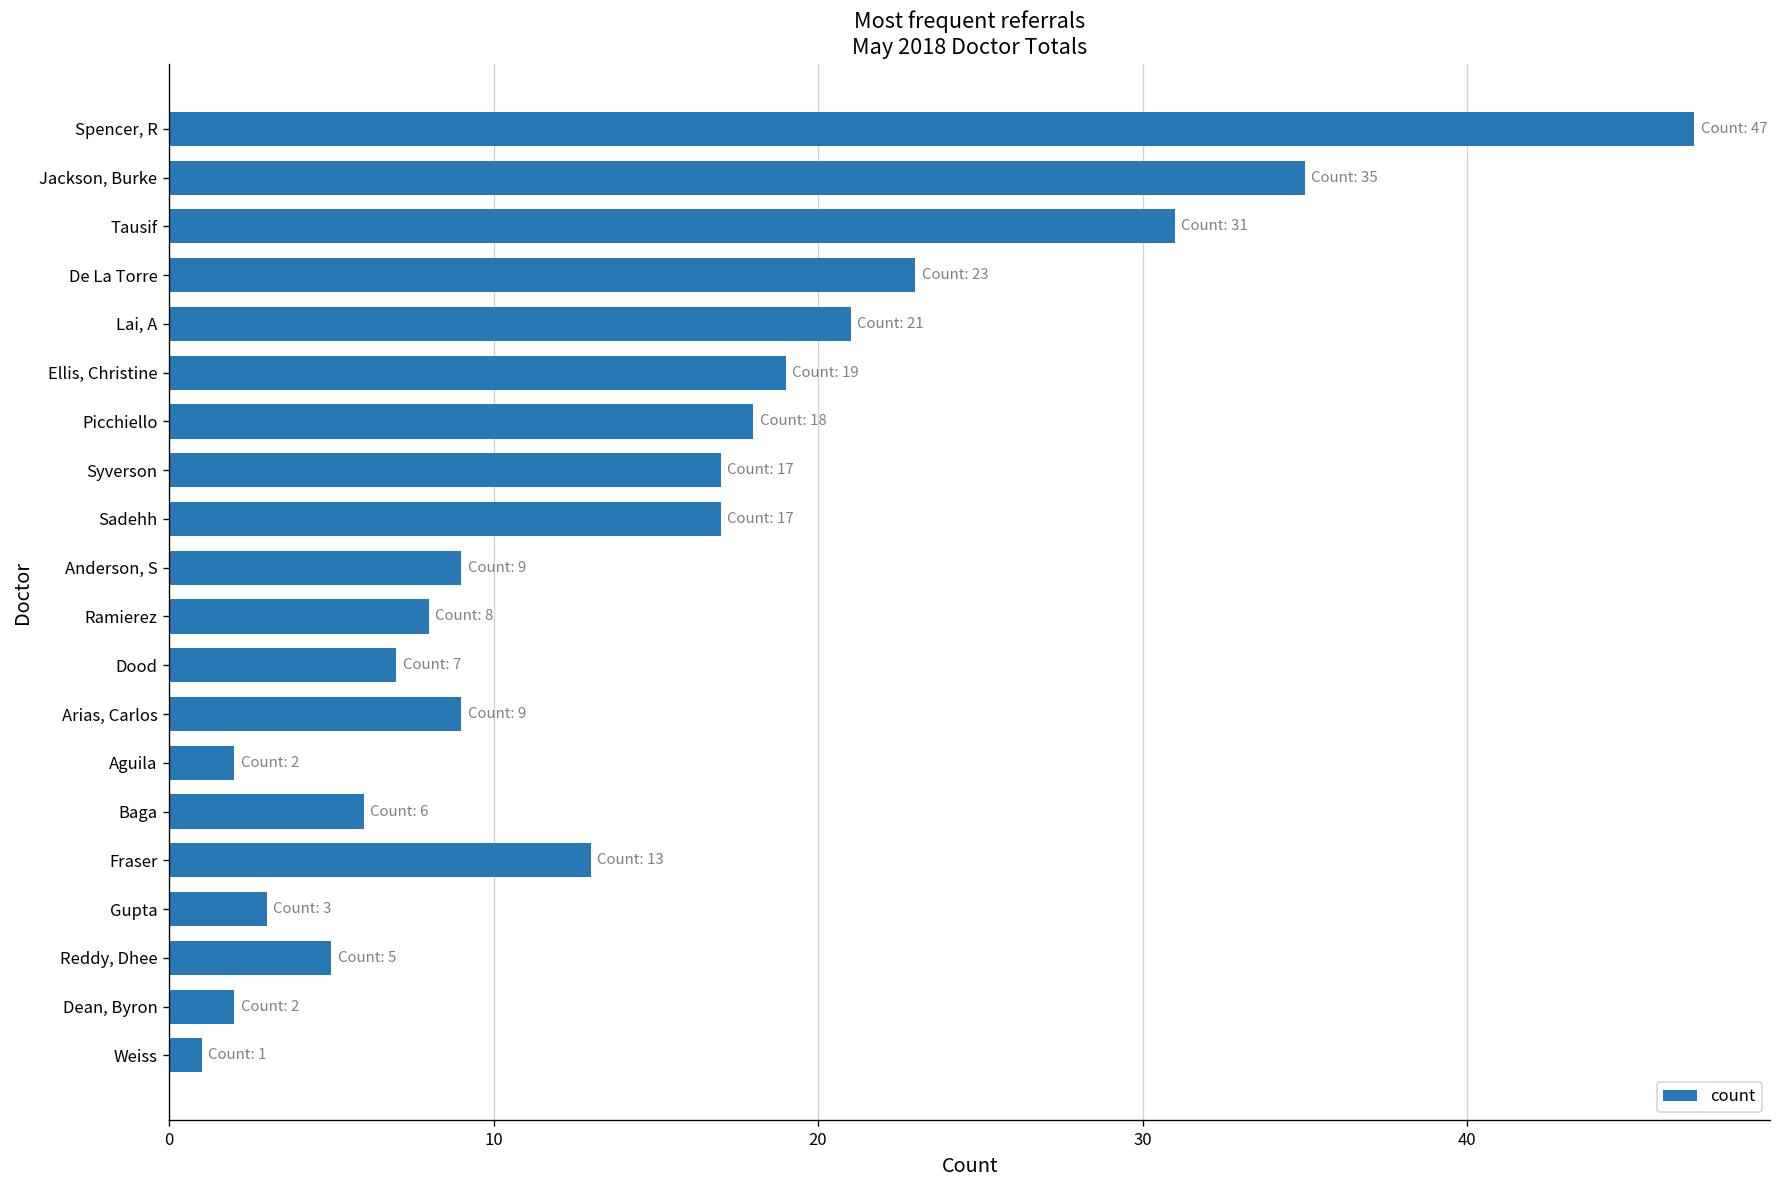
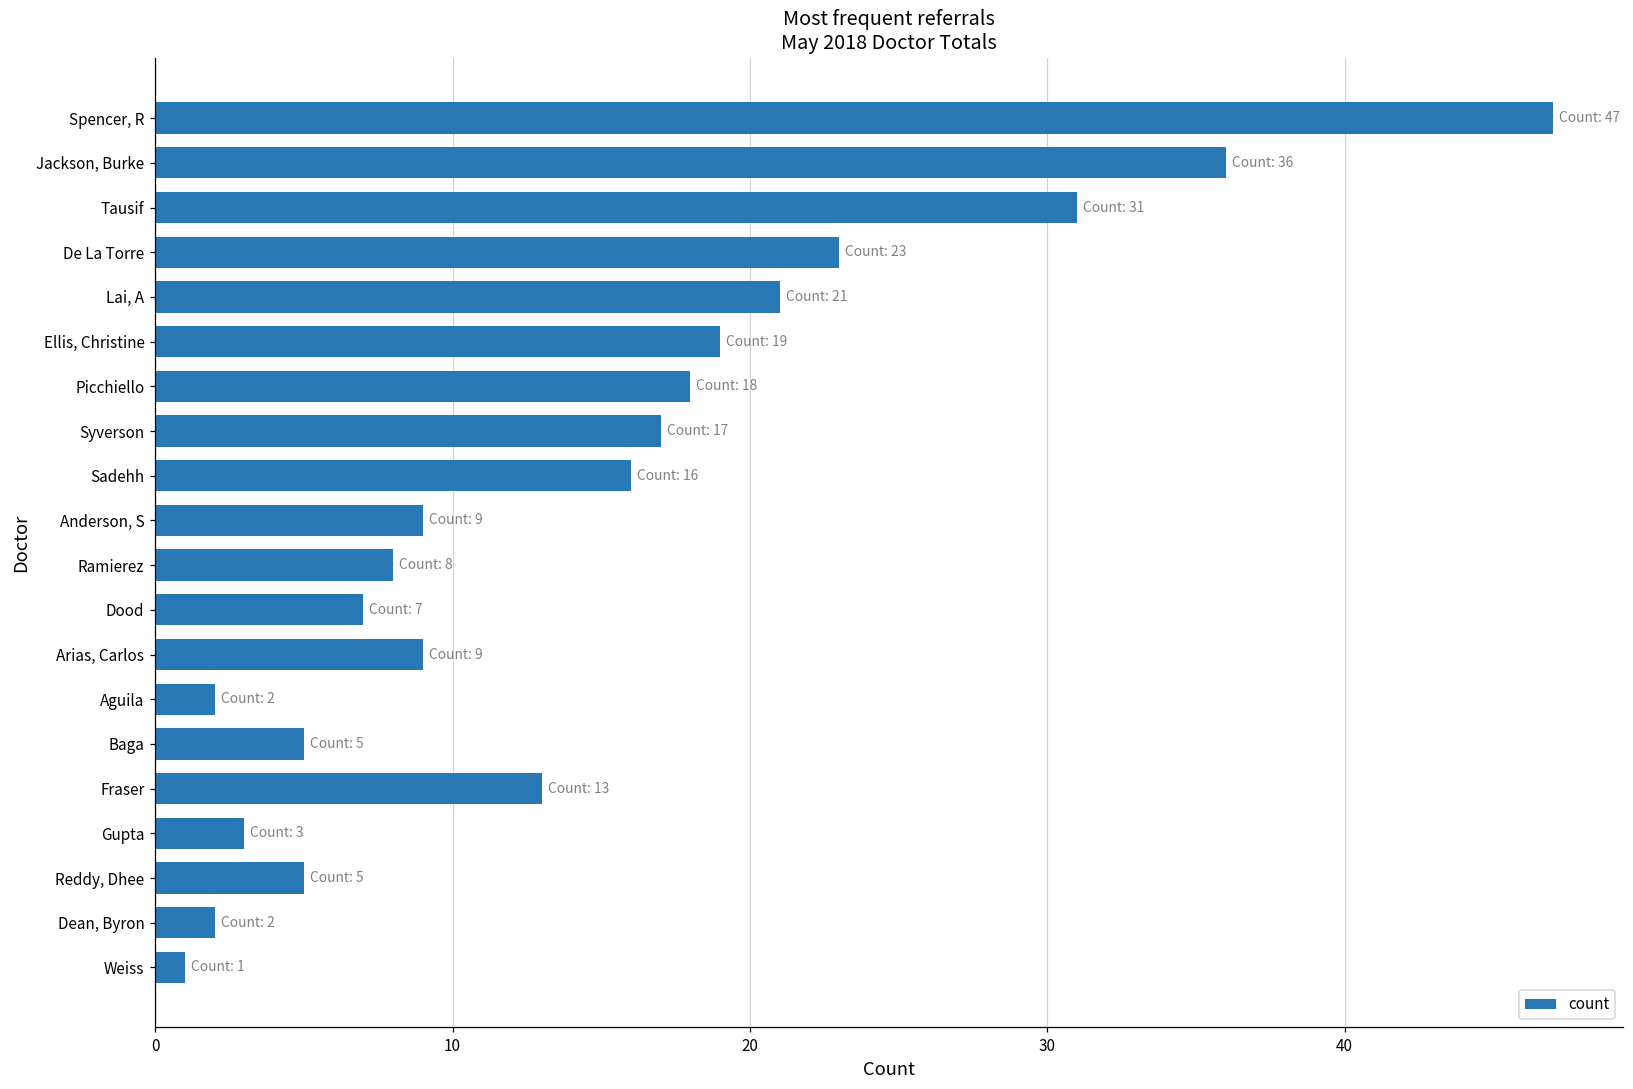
  {
    "Spencer, R": 47,
-   "Jackson, Burke": 35,
+   "Jackson, Burke": 36,
    "Tausif": 31,
    "De La Torre": 23,
    "Lai, A": 21,
    "Ellis, Christine": 19,
    "Picchiello": 18,
    "Syverson": 17,
-   "Sadehh": 17,
+   "Sadehh": 16,
    "Anderson, S": 9,
    "Ramierez": 8,
    "Dood": 7,
    "Arias, Carlos": 9,
    "Aguila": 2,
-   "Baga": 6,
+   "Baga": 5,
    "Fraser": 13,
    "Gupta": 3,
    "Reddy, Dhee": 5,
    "Dean, Byron": 2,
    "Weiss": 1
  }
